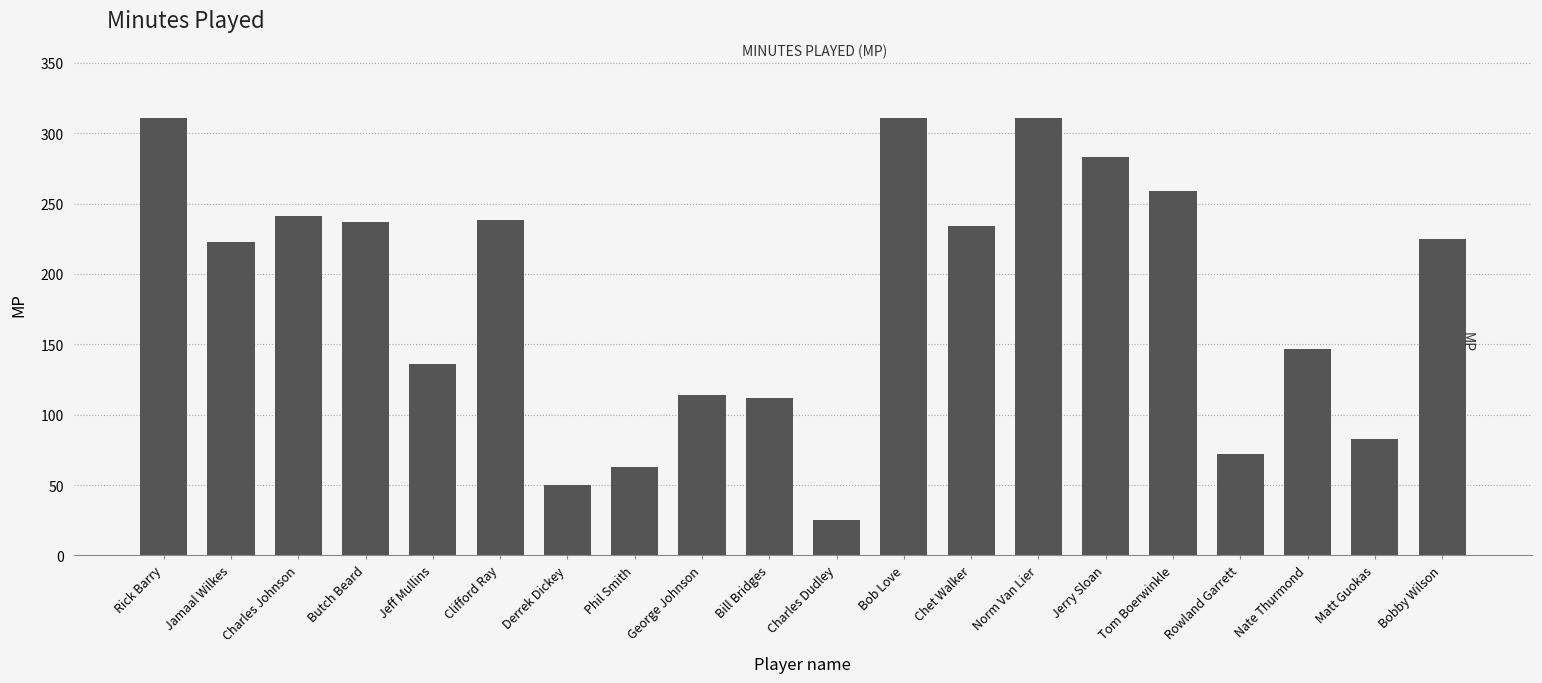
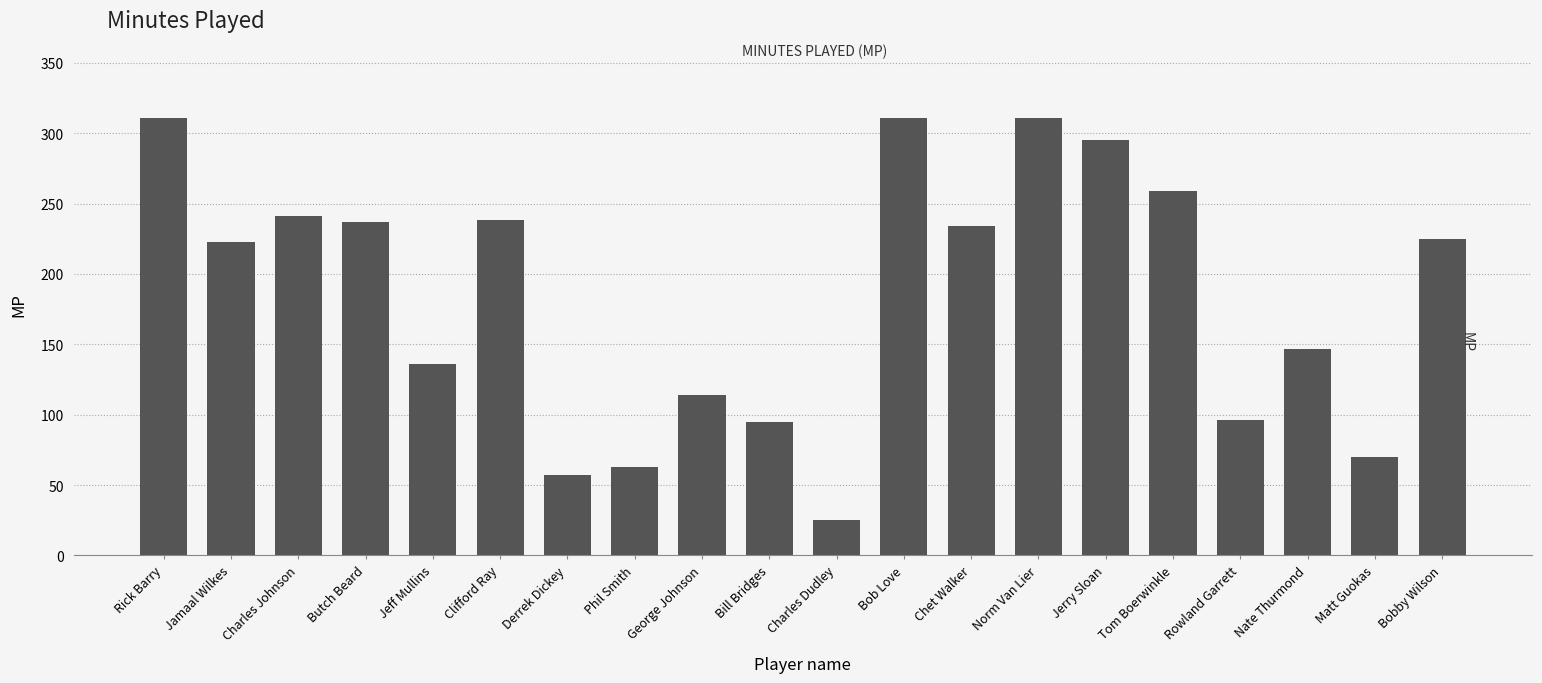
  {
    "Rick Barry": 311,
    "Jamaal Wilkes": 223,
    "Charles Johnson": 241,
    "Butch Beard": 237,
    "Jeff Mullins": 136,
    "Clifford Ray": 238,
-   "Derrek Dickey": 50,
+   "Derrek Dickey": 57,
    "Phil Smith": 63,
    "George Johnson": 114,
-   "Bill Bridges": 112,
+   "Bill Bridges": 95,
    "Charles Dudley": 25,
    "Bob Love": 311,
    "Chet Walker": 234,
    "Norm Van Lier": 311,
-   "Jerry Sloan": 283,
+   "Jerry Sloan": 295,
    "Tom Boerwinkle": 259,
-   "Rowland Garrett": 72,
+   "Rowland Garrett": 96,
    "Nate Thurmond": 147,
-   "Matt Guokas": 83,
+   "Matt Guokas": 70,
    "Bobby Wilson": 225
  }
